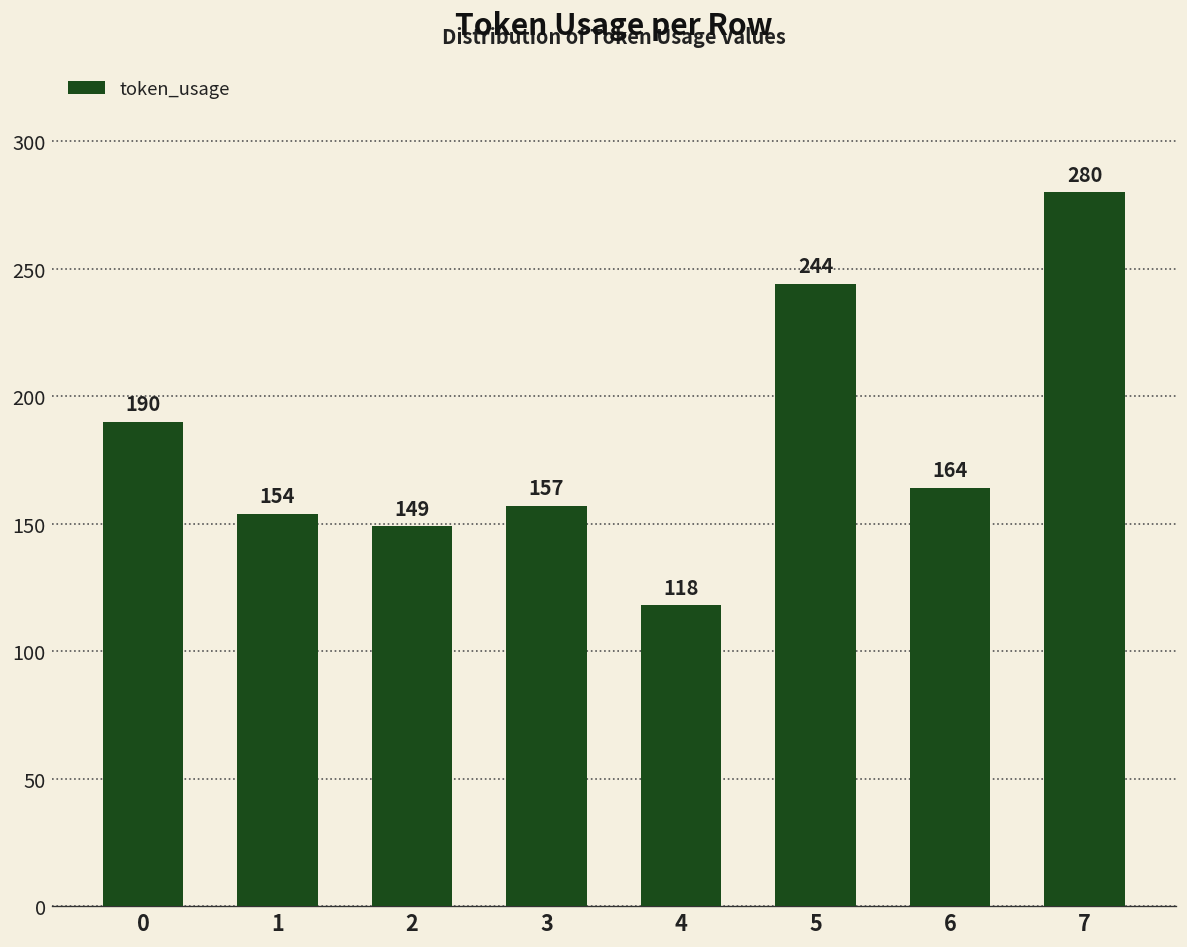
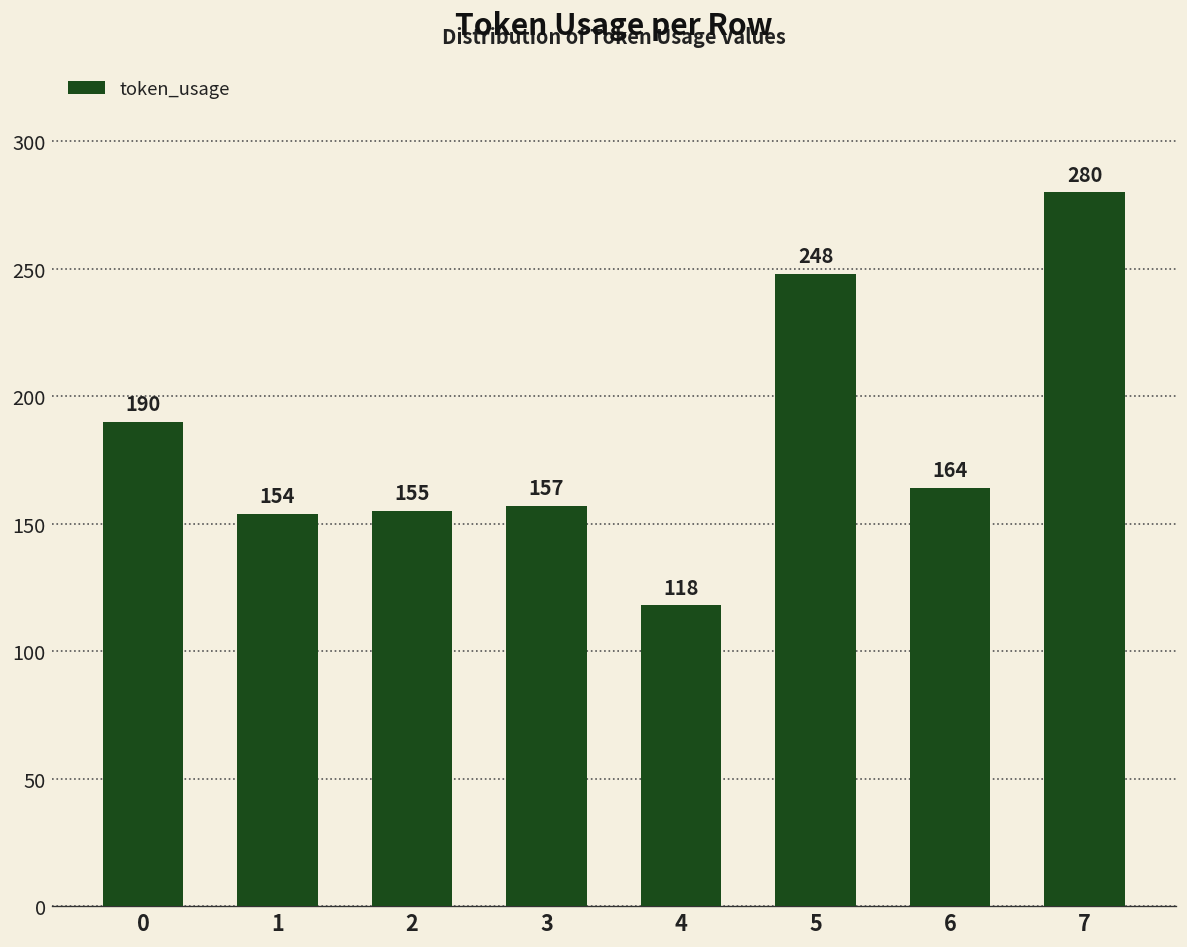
  {
    "0": 190,
    "1": 154,
-   "2": 149,
+   "2": 155,
    "3": 157,
    "4": 118,
-   "5": 244,
+   "5": 248,
    "6": 164,
    "7": 280
  }
